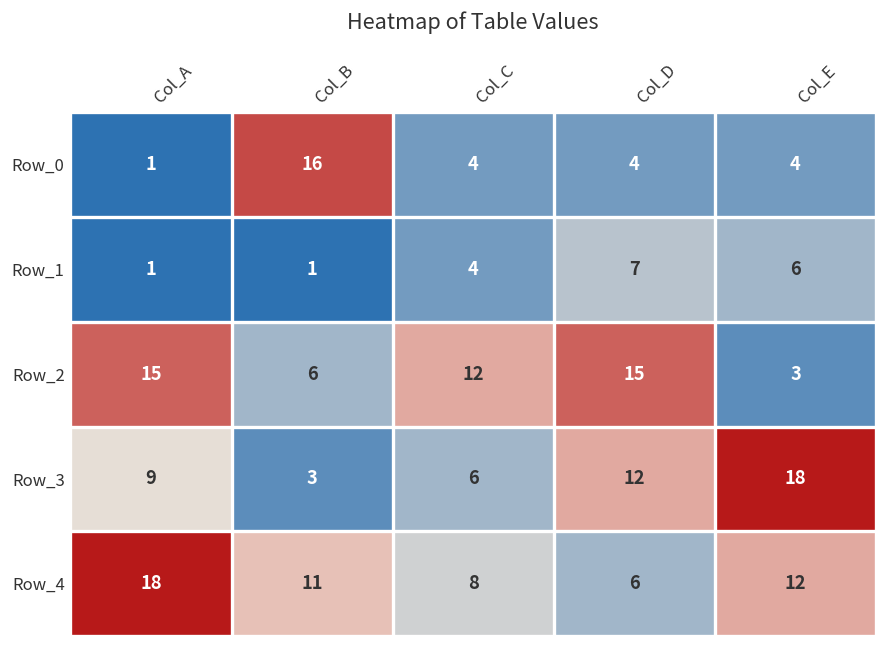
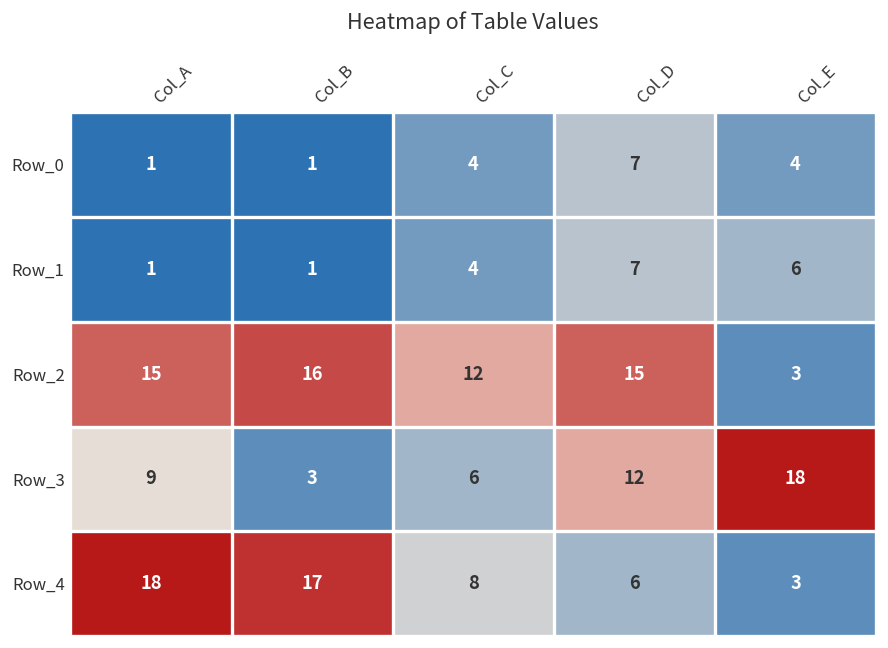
  {
    "Row_0": {
      "Col_A": 1,
-     "Col_B": 16,
+     "Col_B": 1,
      "Col_C": 4,
-     "Col_D": 4,
+     "Col_D": 7,
      "Col_E": 4
    },
    "Row_1": {
      "Col_A": 1,
      "Col_B": 1,
      "Col_C": 4,
      "Col_D": 7,
      "Col_E": 6
    },
    "Row_2": {
      "Col_A": 15,
-     "Col_B": 6,
+     "Col_B": 16,
      "Col_C": 12,
      "Col_D": 15,
      "Col_E": 3
    },
    "Row_3": {
      "Col_A": 9,
      "Col_B": 3,
      "Col_C": 6,
      "Col_D": 12,
      "Col_E": 18
    },
    "Row_4": {
      "Col_A": 18,
-     "Col_B": 11,
+     "Col_B": 17,
      "Col_C": 8,
      "Col_D": 6,
-     "Col_E": 12
+     "Col_E": 3
    }
  }
